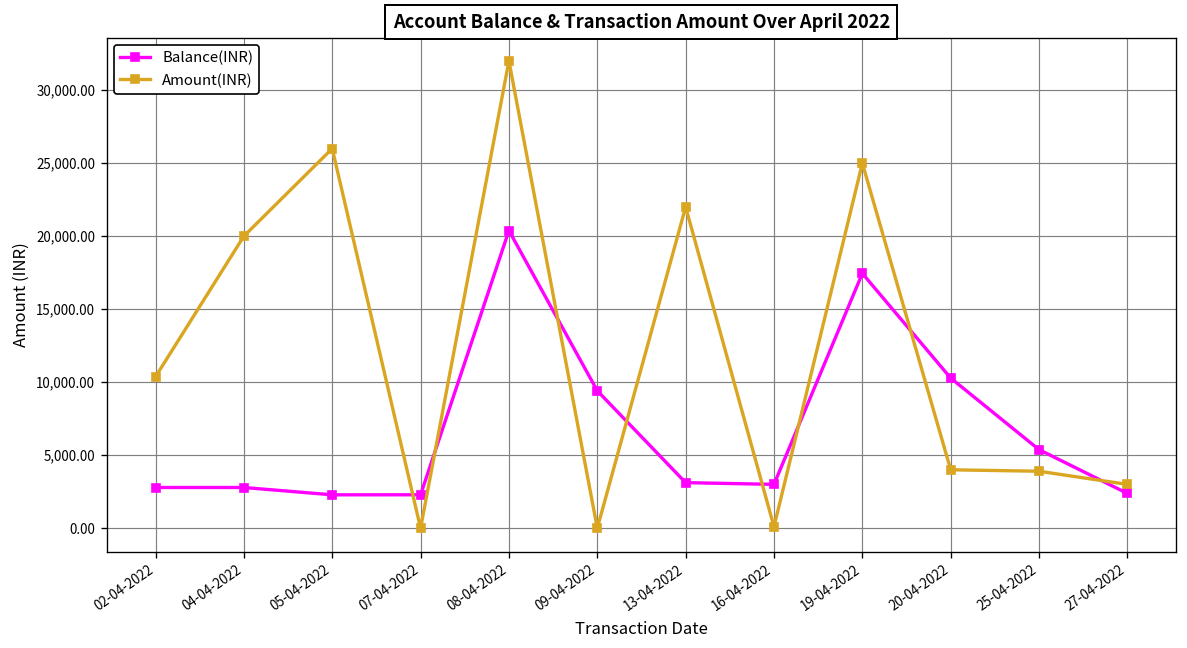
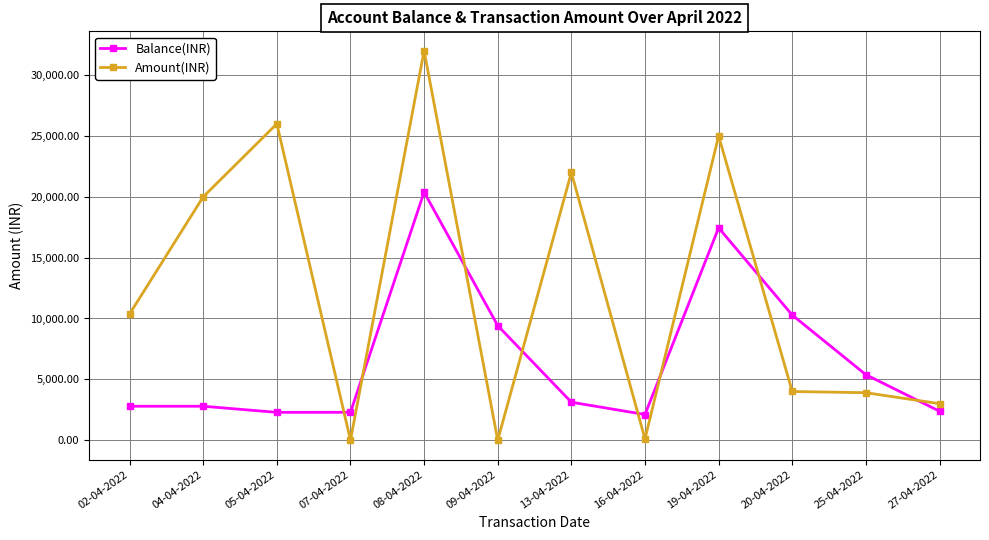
  {
    "Balance(INR)": {
      "02-04-2022": "2,800",
      "04-04-2022": "2,800",
      "05-04-2022": "2,300",
      "07-04-2022": "2,300",
      "08-04-2022": "20,400",
      "09-04-2022": "9,400",
      "13-04-2022": "3,100",
-     "16-04-2022": "3,000",
+     "16-04-2022": "2,100",
      "19-04-2022": "17,500",
      "20-04-2022": "10,300",
      "25-04-2022": "5,400",
      "27-04-2022": "2,400"
    },
    "Amount(INR)": {
      "02-04-2022": "10,400",
      "04-04-2022": "20,000",
      "05-04-2022": "26,000",
      "07-04-2022": "0",
      "08-04-2022": "32,000",
      "09-04-2022": "0",
      "13-04-2022": "22,000",
      "16-04-2022": "100",
      "19-04-2022": "25,000",
      "20-04-2022": "4,000",
      "25-04-2022": "3,900",
      "27-04-2022": "3,000"
    }
  }
